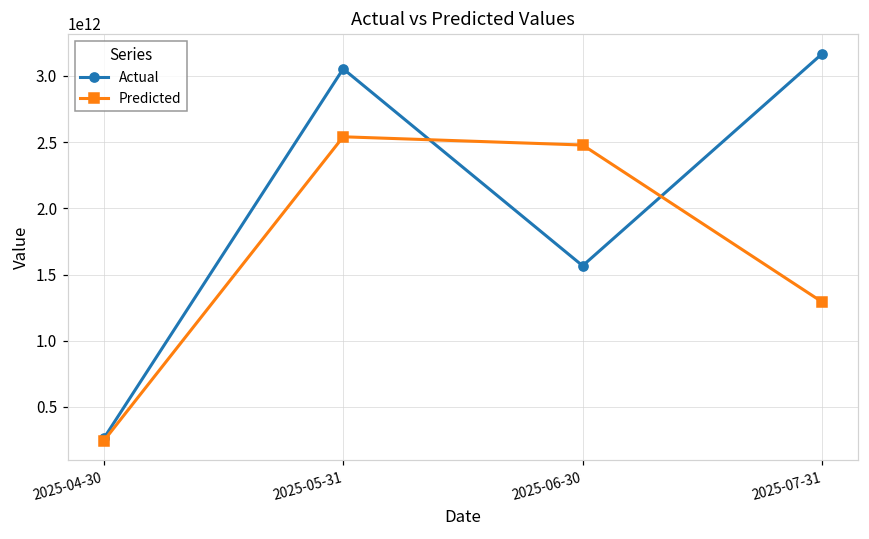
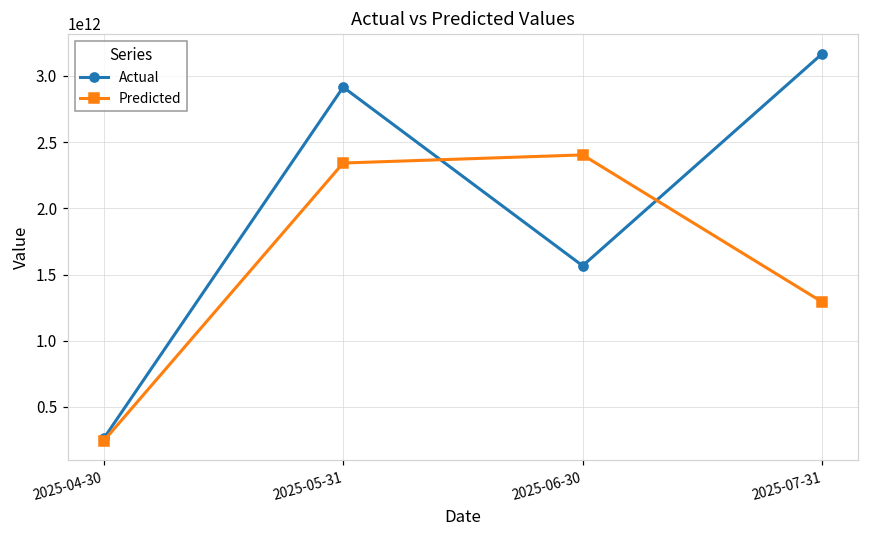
  {
    "Actual": {
-     "2025-05-31": 3050000000000,
+     "2025-05-31": 2920000000000,
      "2025-06-30": 1570000000000,
      "2025-07-31": 3170000000000
    },
    "Predicted": {
-     "2025-05-31": 2540000000000,
-     "2025-06-30": 2480000000000,
+     "2025-05-31": 2340000000000,
+     "2025-06-30": 2400000000000,
      "2025-07-31": 1290000000000
    }
  }
